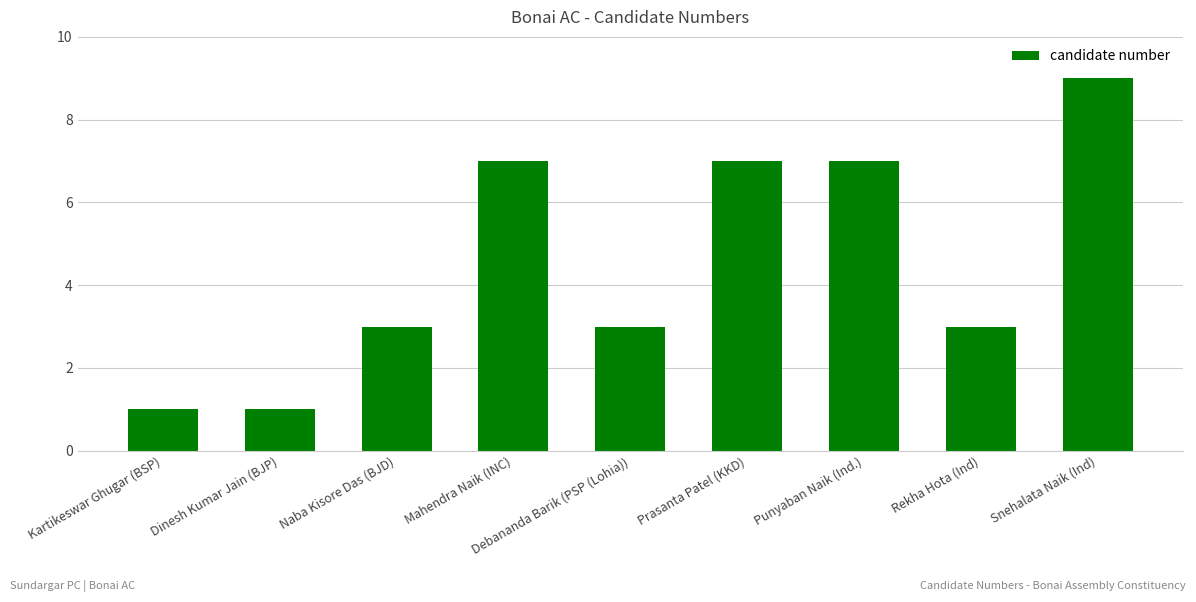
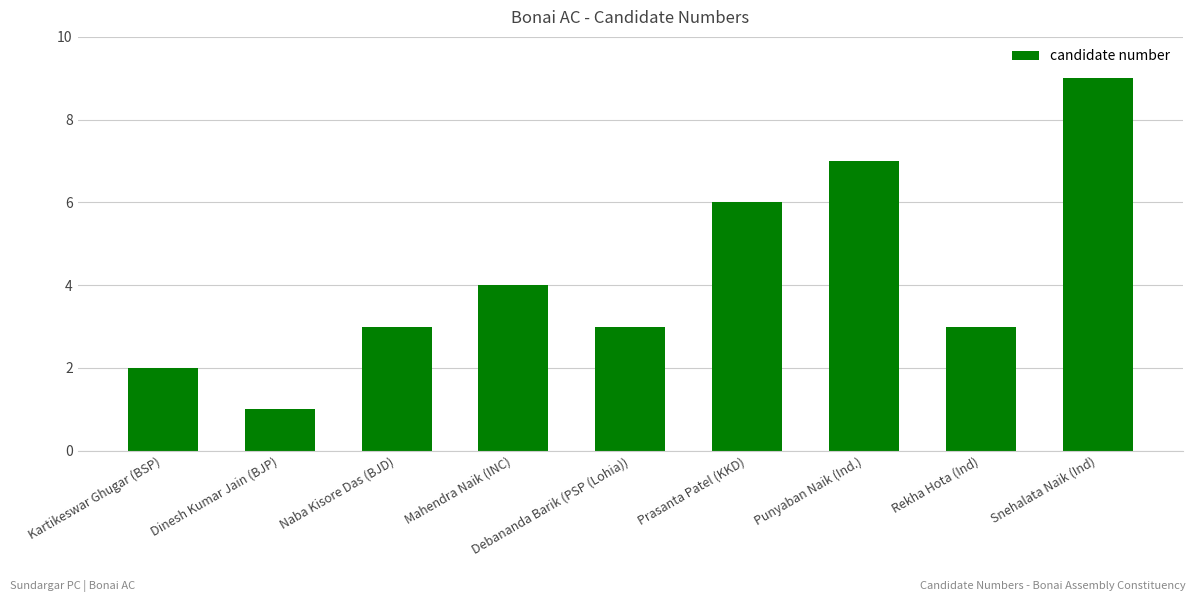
  {
-   "Kartikeswar Ghugar (BSP)": 1,
+   "Kartikeswar Ghugar (BSP)": 2,
    "Dinesh Kumar Jain (BJP)": 1,
    "Naba Kisore Das (BJD)": 3,
-   "Mahendra Naik (INC)": 7,
+   "Mahendra Naik (INC)": 4,
    "Debananda Barik (PSP (Lohia))": 3,
-   "Prasanta Patel (KKD)": 7,
+   "Prasanta Patel (KKD)": 6,
    "Punyaban Naik (Ind.)": 7,
    "Rekha Hota (Ind)": 3,
    "Snehalata Naik (Ind)": 9
  }
